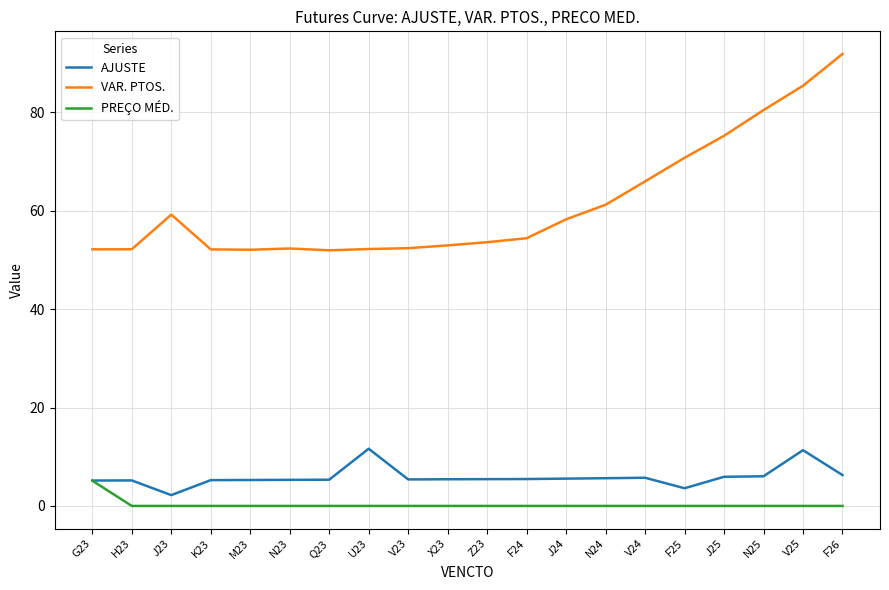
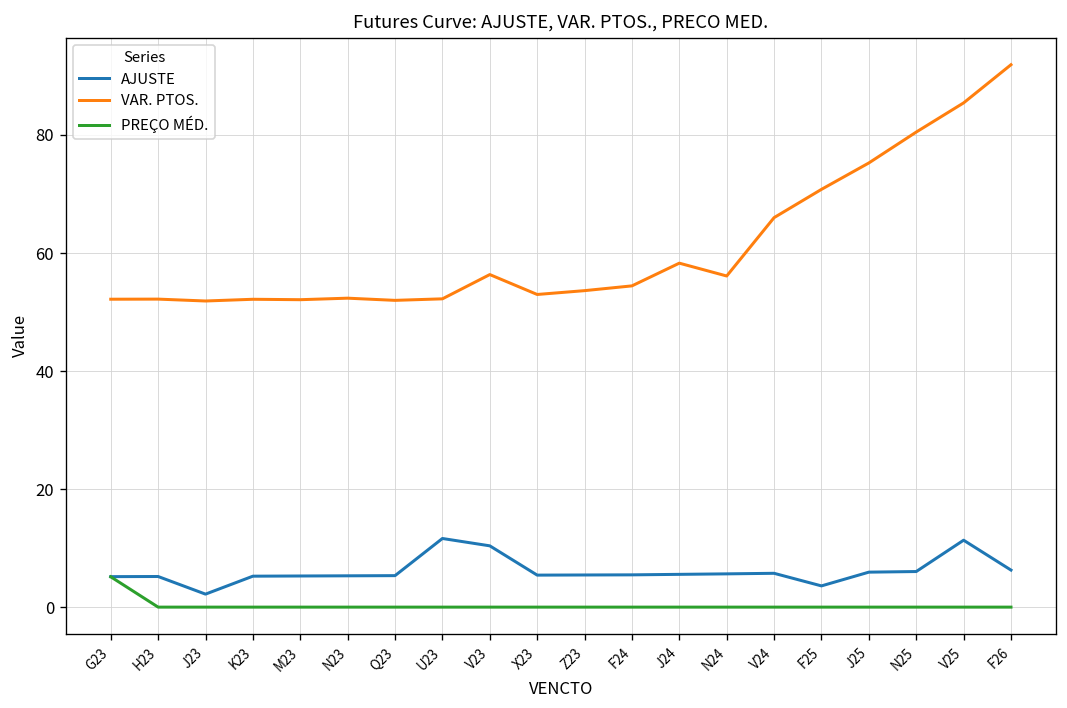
  {
    "AJUSTE": {
      "H23": 5,
      "J23": 2,
      "K23": 5,
      "M23": 5,
      "N23": 5,
      "Q23": 5,
      "U23": 12,
-     "V23": 5,
+     "V23": 10,
      "X23": 5,
      "Z23": 5,
      "F24": 5,
      "J24": 6,
      "N24": 6,
      "V24": 6,
      "F25": 4,
      "J25": 6,
      "N25": 6,
      "V25": 11,
      "F26": 6
    },
    "VAR. PTOS.": {
      "G23": 52,
      "H23": 52,
-     "J23": 59,
+     "J23": 52,
      "K23": 52,
      "M23": 52,
      "N23": 52,
      "Q23": 52,
      "U23": 52,
-     "V23": 52,
+     "V23": 56,
      "X23": 53,
      "Z23": 54,
      "F24": 54,
      "J24": 58,
-     "N24": 61,
+     "N24": 56,
      "V24": 66,
      "F25": 71,
      "J25": 75,
      "N25": 80,
      "V25": 85,
      "F26": 92
    },
    "PREÇO MÉD.": {
      "H23": 0,
      "J23": 0,
      "K23": 0,
      "M23": 0,
      "N23": 0,
      "Q23": 0,
      "U23": 0,
      "V23": 0,
      "X23": 0,
      "Z23": 0,
      "F24": 0,
      "J24": 0,
      "N24": 0,
      "V24": 0,
      "F25": 0,
      "J25": 0,
      "N25": 0,
      "V25": 0,
      "F26": 0
    }
  }
